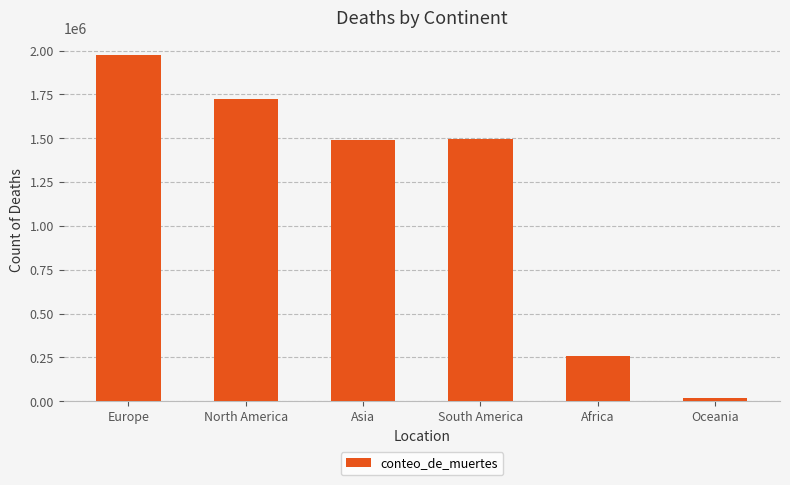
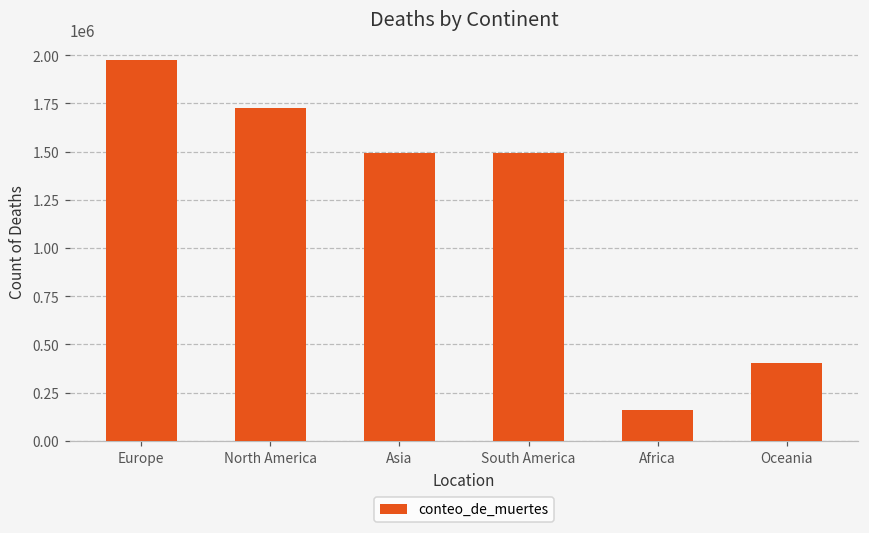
  {
    "Europe": 1980000,
    "North America": 1730000,
    "Asia": 1490000,
    "South America": 1490000,
-   "Africa": 260000,
-   "Oceania": 20000
+   "Africa": 160000,
+   "Oceania": 400000
  }
